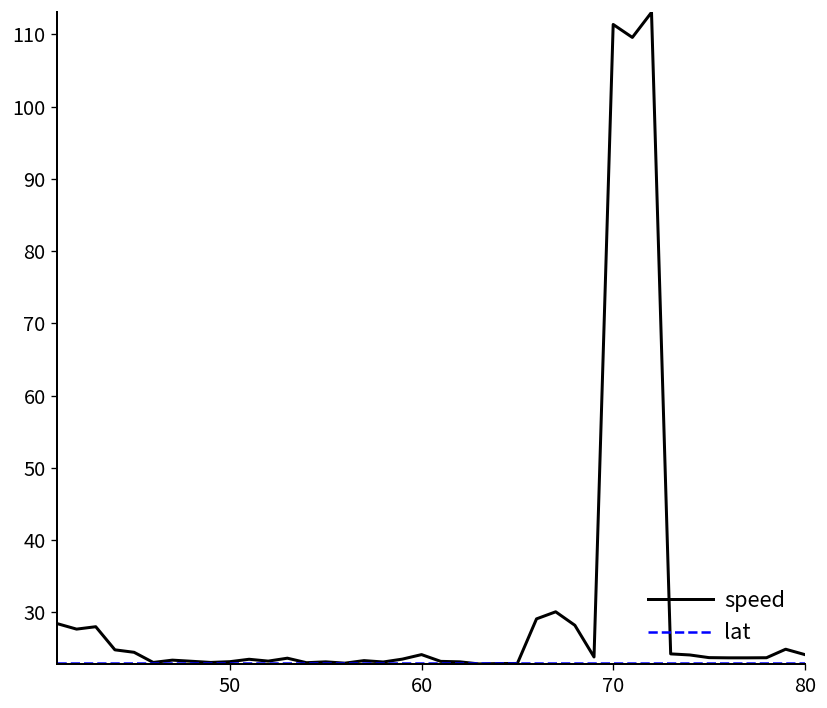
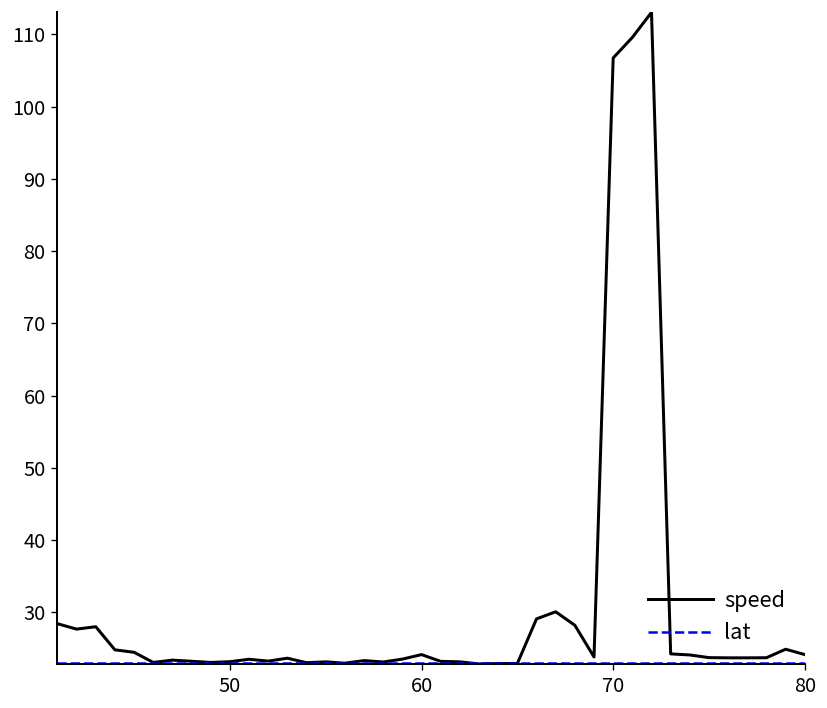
  {
    "speed": {
      "60": 24,
-     "70": 111,
+     "70": 107,
      "80": 24
    },
    "lat": {
      "60": 23,
      "70": 23,
      "80": 23
    }
  }
